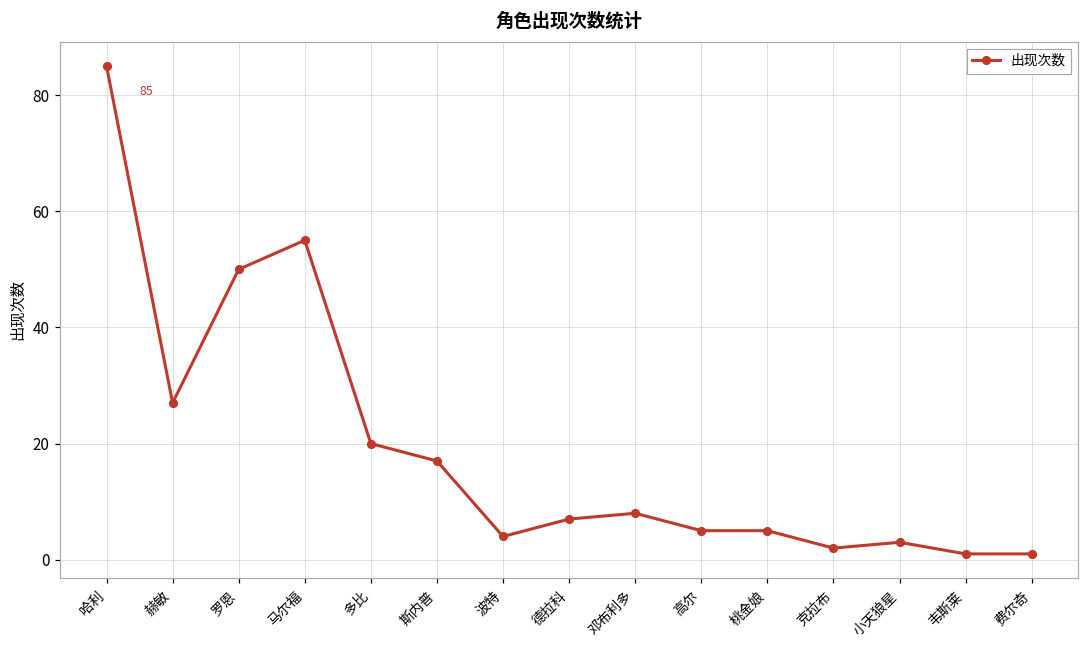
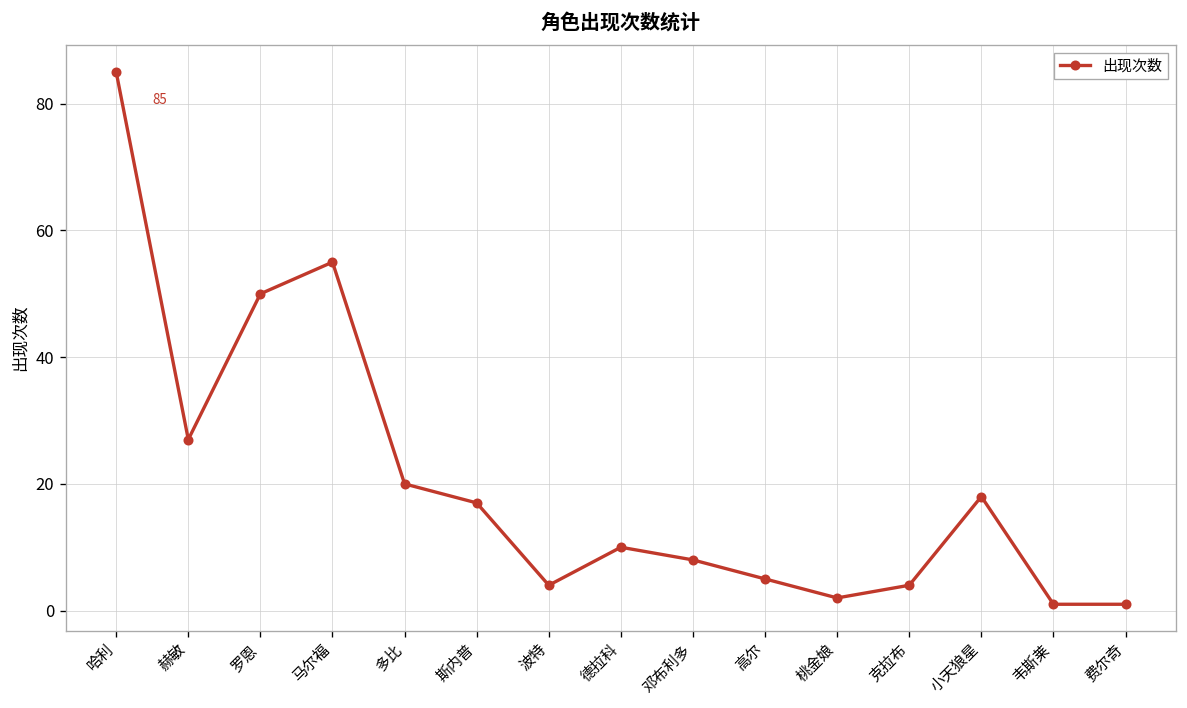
  {
    "哈利": 85,
    "赫敏": 27,
    "罗恩": 50,
    "马尔福": 55,
    "多比": 20,
    "斯内普": 17,
    "波特": 4,
-   "德拉科": 7,
+   "德拉科": 10,
    "邓布利多": 8,
    "高尔": 5,
-   "桃金娘": 5,
-   "克拉布": 2,
-   "小天狼星": 3,
+   "桃金娘": 2,
+   "克拉布": 4,
+   "小天狼星": 18,
    "韦斯莱": 1,
    "费尔奇": 1
  }
